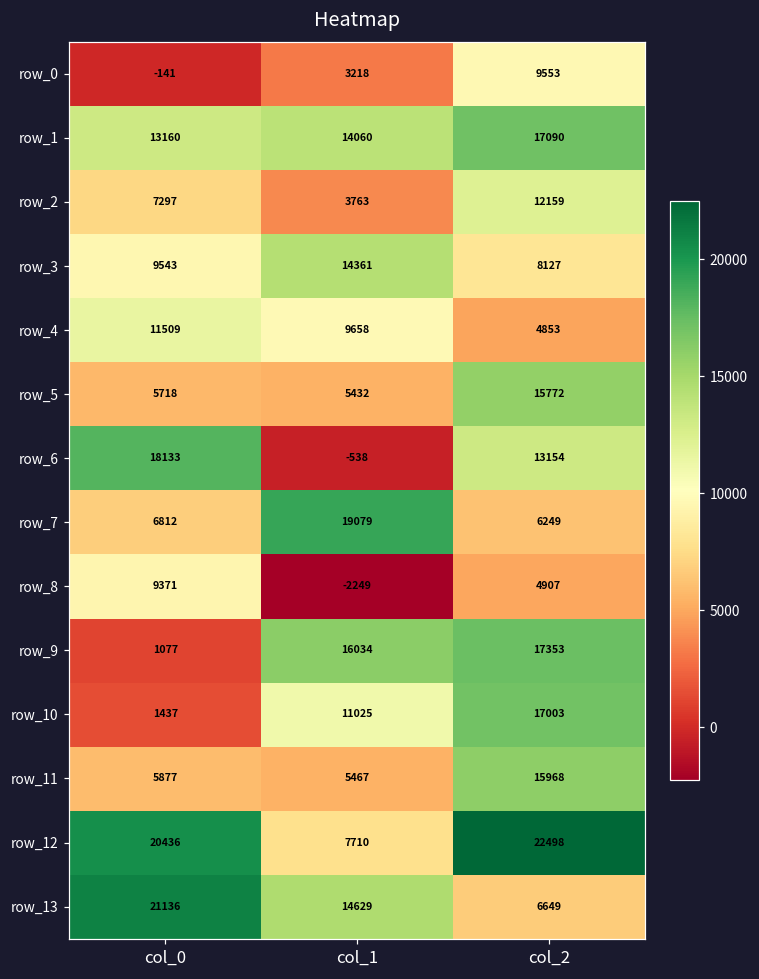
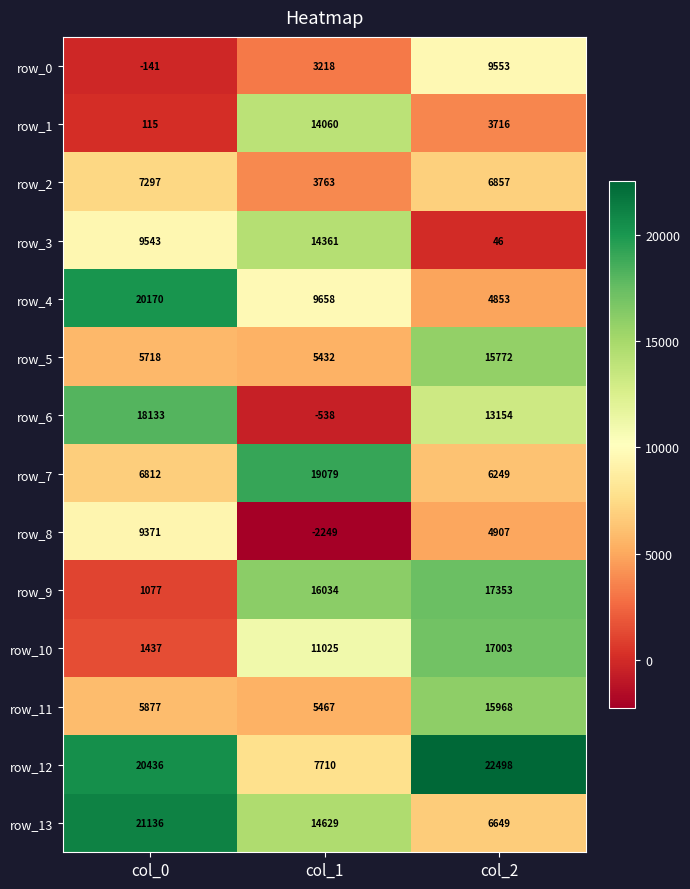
  {
    "row_0": {
      "col_0": -141,
      "col_1": 3218,
      "col_2": 9553
    },
    "row_1": {
-     "col_0": 13160,
+     "col_0": 115,
      "col_1": 14060,
-     "col_2": 17090
+     "col_2": 3716
    },
    "row_2": {
      "col_0": 7297,
      "col_1": 3763,
-     "col_2": 12159
+     "col_2": 6857
    },
    "row_3": {
      "col_0": 9543,
      "col_1": 14361,
-     "col_2": 8127
+     "col_2": 46
    },
    "row_4": {
-     "col_0": 11509,
+     "col_0": 20170,
      "col_1": 9658,
      "col_2": 4853
    },
    "row_5": {
      "col_0": 5718,
      "col_1": 5432,
      "col_2": 15772
    },
    "row_6": {
      "col_0": 18133,
      "col_1": -538,
      "col_2": 13154
    },
    "row_7": {
      "col_0": 6812,
      "col_1": 19079,
      "col_2": 6249
    },
    "row_8": {
      "col_0": 9371,
      "col_1": -2249,
      "col_2": 4907
    },
    "row_9": {
      "col_0": 1077,
      "col_1": 16034,
      "col_2": 17353
    },
    "row_10": {
      "col_0": 1437,
      "col_1": 11025,
      "col_2": 17003
    },
    "row_11": {
      "col_0": 5877,
      "col_1": 5467,
      "col_2": 15968
    },
    "row_12": {
      "col_0": 20436,
      "col_1": 7710,
      "col_2": 22498
    },
    "row_13": {
      "col_0": 21136,
      "col_1": 14629,
      "col_2": 6649
    }
  }
